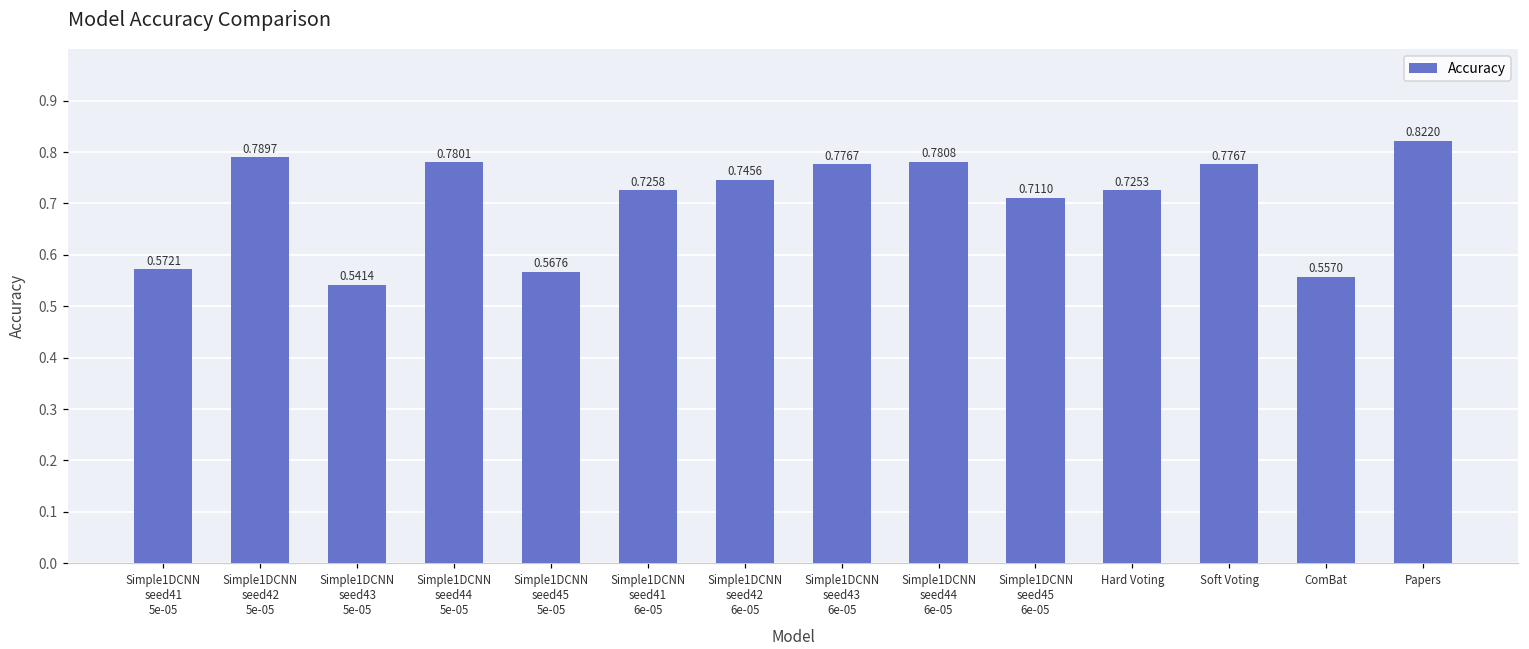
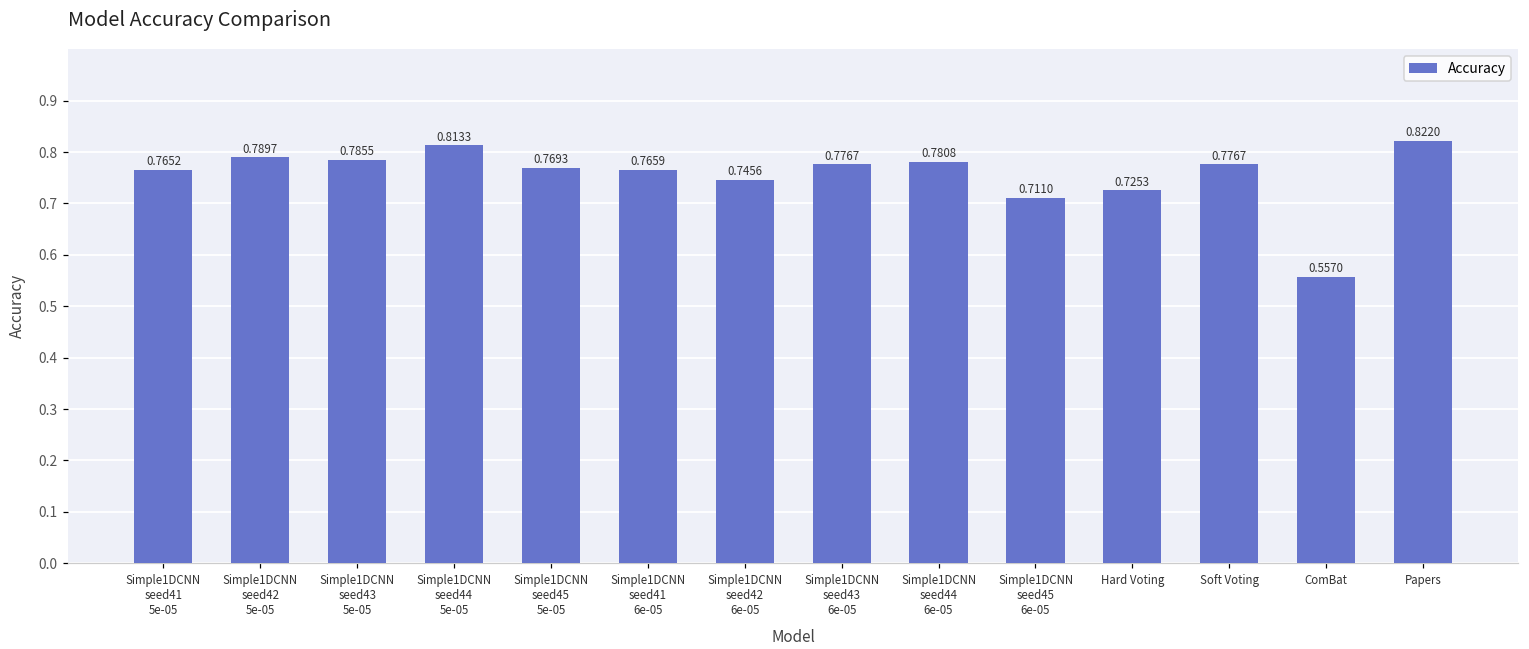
  {
-   "Simple1DCNN seed41 5e-05": 0.5721,
+   "Simple1DCNN seed41 5e-05": 0.7652,
    "Simple1DCNN seed42 5e-05": 0.7897,
-   "Simple1DCNN seed43 5e-05": 0.5414,
-   "Simple1DCNN seed44 5e-05": 0.7801,
-   "Simple1DCNN seed45 5e-05": 0.5676,
-   "Simple1DCNN seed41 6e-05": 0.7258,
+   "Simple1DCNN seed43 5e-05": 0.7855,
+   "Simple1DCNN seed44 5e-05": 0.8133,
+   "Simple1DCNN seed45 5e-05": 0.7693,
+   "Simple1DCNN seed41 6e-05": 0.7659,
    "Simple1DCNN seed42 6e-05": 0.7456,
    "Simple1DCNN seed43 6e-05": 0.7767,
    "Simple1DCNN seed44 6e-05": 0.7808,
    "Simple1DCNN seed45 6e-05": 0.7110,
    "Hard Voting": 0.7253,
    "Soft Voting": 0.7767,
    "ComBat": 0.5570,
    "Papers": 0.8220
  }
